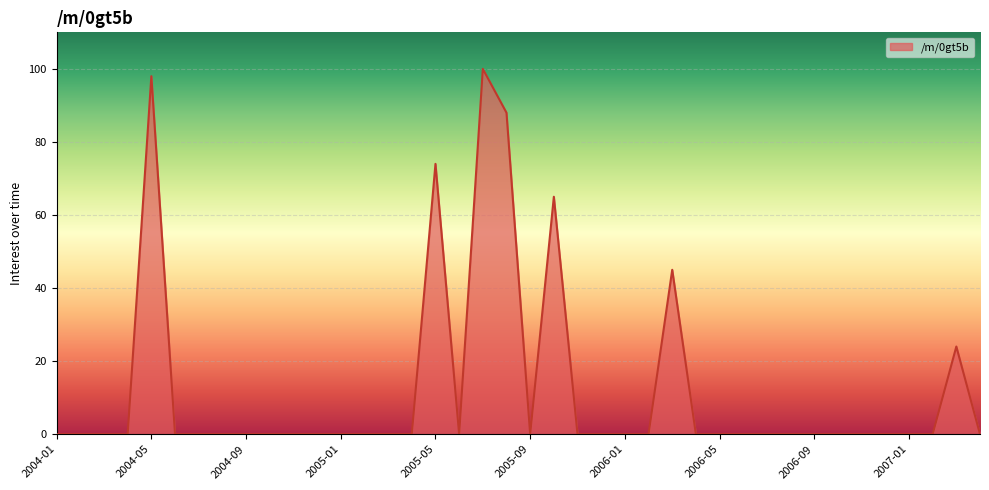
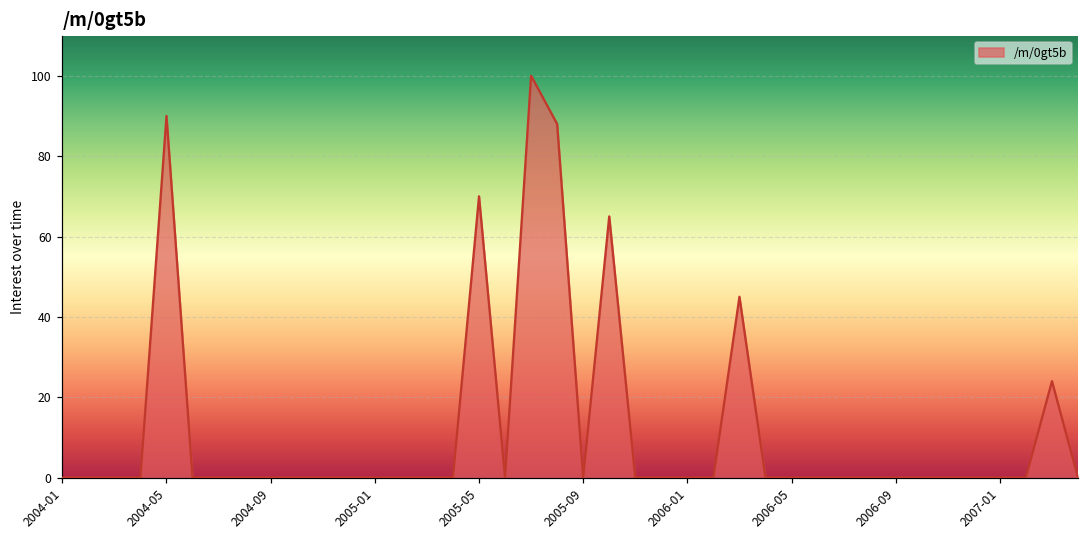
  {
    "2004-01": 0,
-   "2004-05": 98,
+   "2004-05": 90,
    "2004-09": 0,
    "2005-01": 0,
-   "2005-05": 74,
+   "2005-05": 70,
    "2005-09": 0,
    "2006-01": 0,
    "2006-05": 0,
    "2006-09": 0,
    "2007-01": 0
  }
